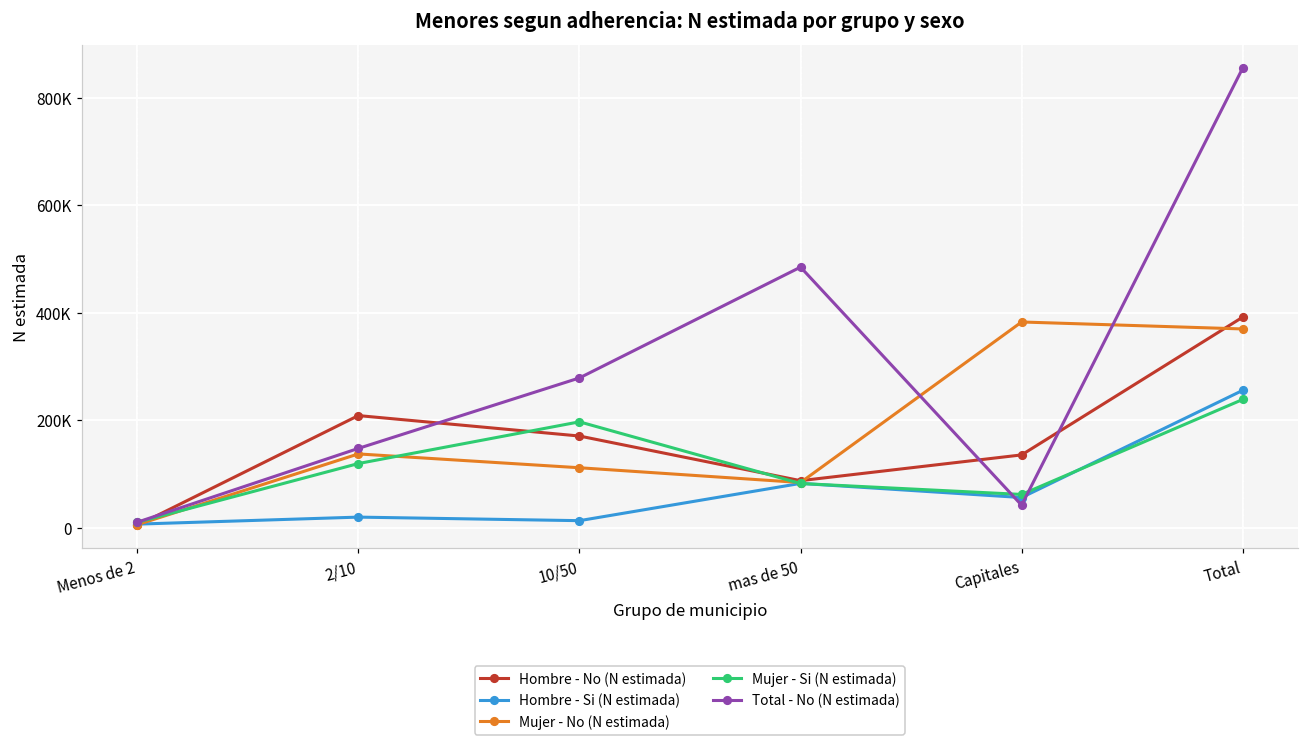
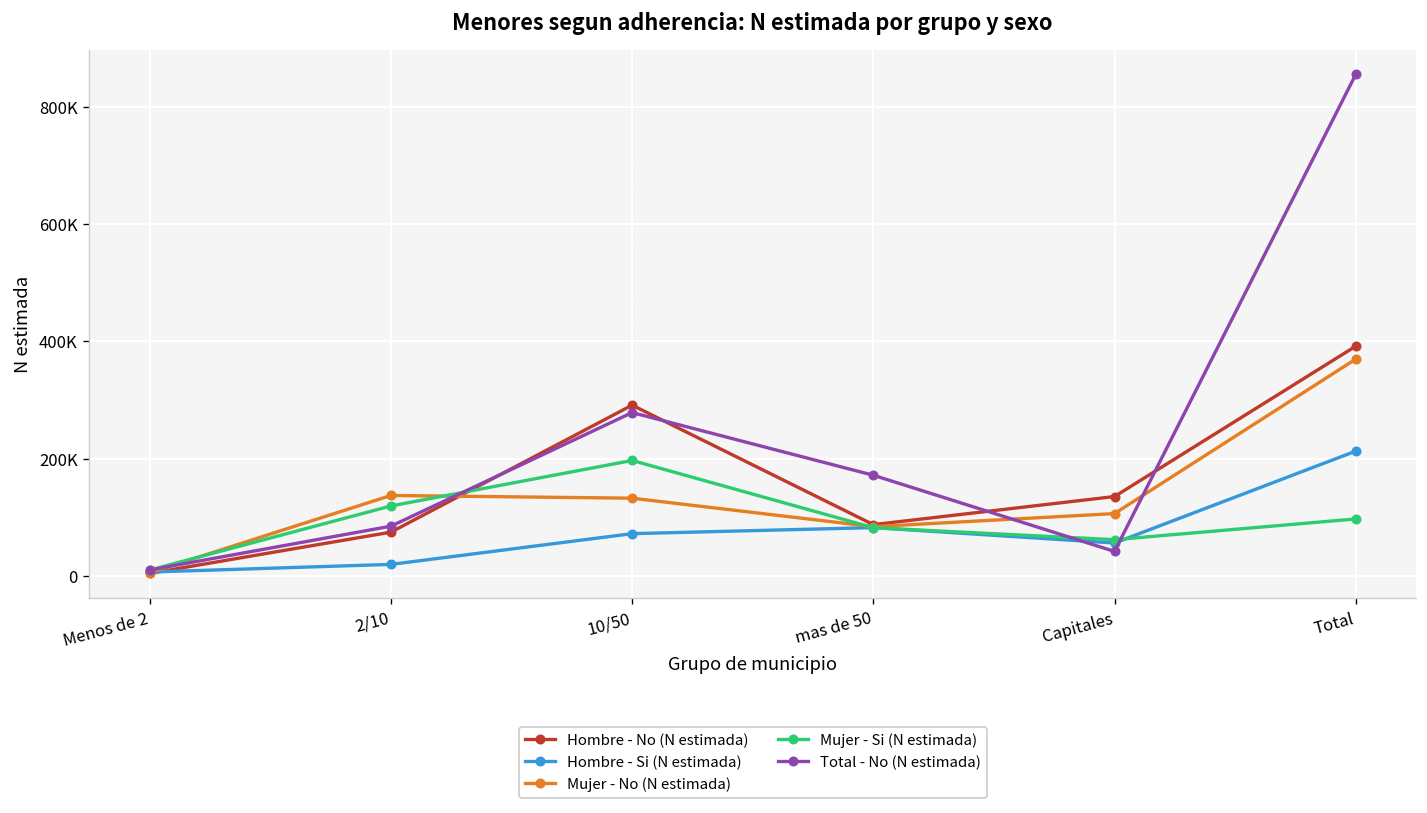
  {
    "Hombre - No (N estimada)": {
-     "2/10": 210000,
-     "10/50": 170000,
+     "2/10": 70000,
+     "10/50": 290000,
      "Capitales": 140000,
      "Total": 390000
    },
    "Hombre - Si (N estimada)": {
      "2/10": 20000,
-     "10/50": 10000,
+     "10/50": 70000,
      "Capitales": 60000,
-     "Total": 260000
+     "Total": 210000
    },
    "Mujer - No (N estimada)": {
      "2/10": 140000,
-     "10/50": 110000,
-     "Capitales": 380000,
+     "10/50": 130000,
+     "Capitales": 110000,
      "Total": 370000
    },
    "Mujer - Si (N estimada)": {
      "2/10": 120000,
      "10/50": 200000,
      "Capitales": 60000,
-     "Total": 240000
+     "Total": 100000
    },
    "Total - No (N estimada)": {
-     "2/10": 150000,
+     "2/10": 90000,
      "10/50": 280000,
-     "mas de 50": 480000,
+     "mas de 50": 170000,
      "Capitales": 40000,
      "Total": 850000
    }
  }
